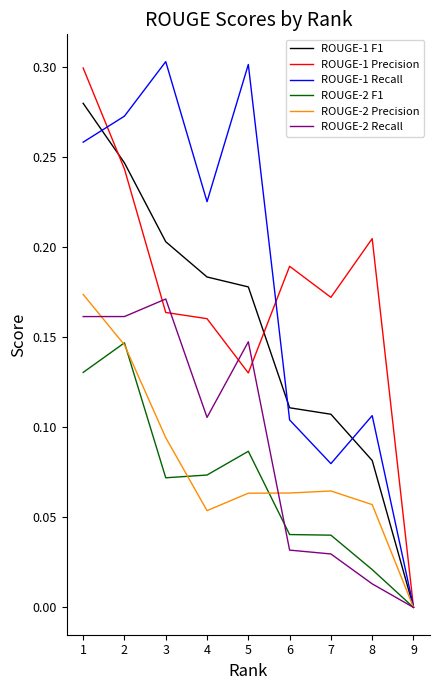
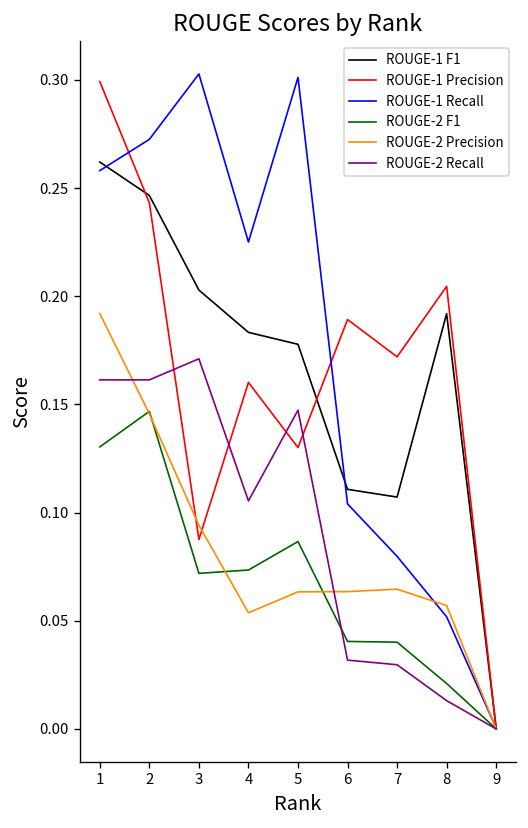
  {
    "ROUGE-1 F1": {
-     "1": 0.280,
+     "1": 0.262,
      "2": 0.247,
      "3": 0.203,
      "4": 0.183,
      "5": 0.178,
      "6": 0.111,
      "7": 0.107,
-     "8": 0.082
+     "8": 0.192
    },
    "ROUGE-1 Precision": {
      "1": 0.299,
      "2": 0.243,
-     "3": 0.164,
+     "3": 0.088,
      "4": 0.160,
      "5": 0.130,
      "6": 0.189,
      "7": 0.172,
      "8": 0.205
    },
    "ROUGE-1 Recall": {
      "1": 0.258,
      "2": 0.272,
      "3": 0.303,
      "4": 0.225,
      "5": 0.301,
      "6": 0.104,
      "7": 0.080,
-     "8": 0.106
+     "8": 0.052
    },
    "ROUGE-2 F1": {
      "1": 0.130,
      "3": 0.072,
      "4": 0.073,
      "5": 0.087,
      "6": 0.040,
      "7": 0.040,
      "8": 0.021
    },
    "ROUGE-2 Precision": {
-     "1": 0.174,
+     "1": 0.192,
      "3": 0.094,
      "4": 0.054,
      "5": 0.063,
      "6": 0.063,
      "7": 0.065,
      "8": 0.057
    },
    "ROUGE-2 Recall": {
      "1": 0.161,
      "2": 0.161,
      "3": 0.171,
      "4": 0.105,
      "5": 0.147,
      "6": 0.032,
      "7": 0.030,
      "8": 0.013
    }
  }
